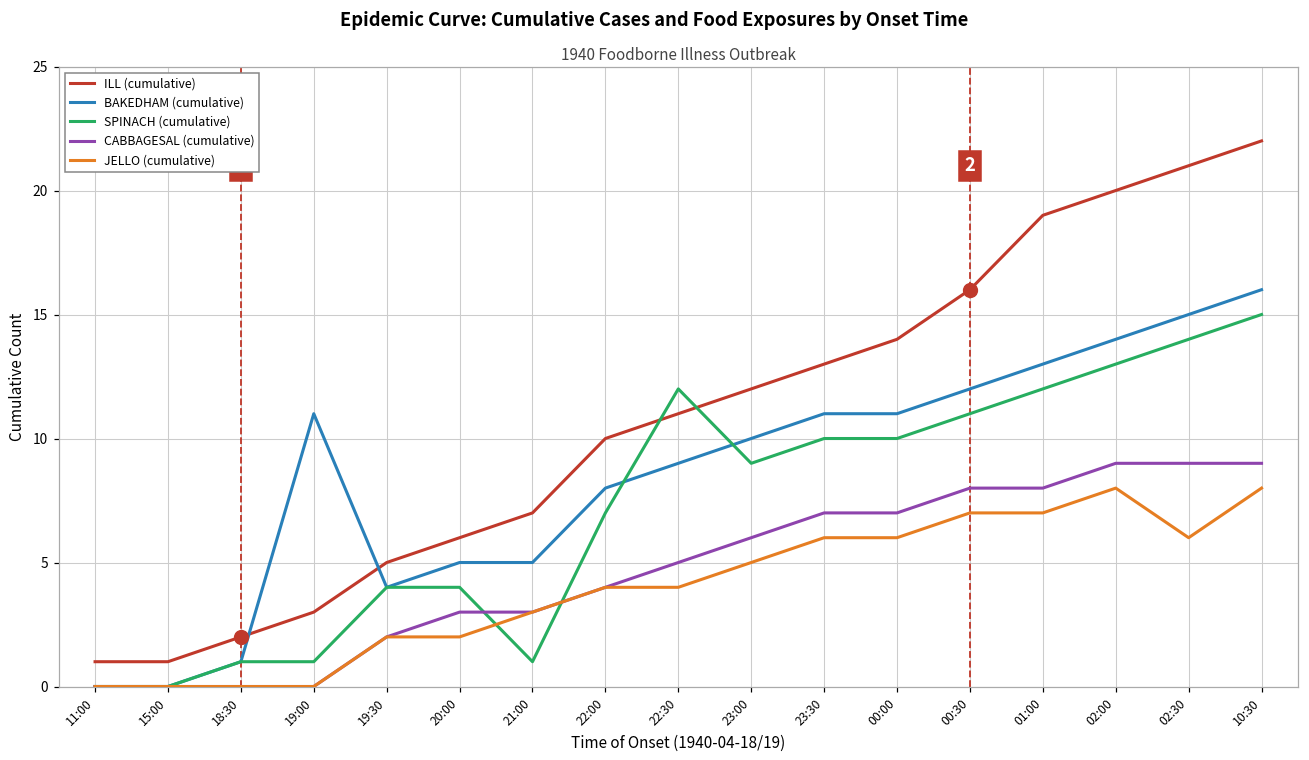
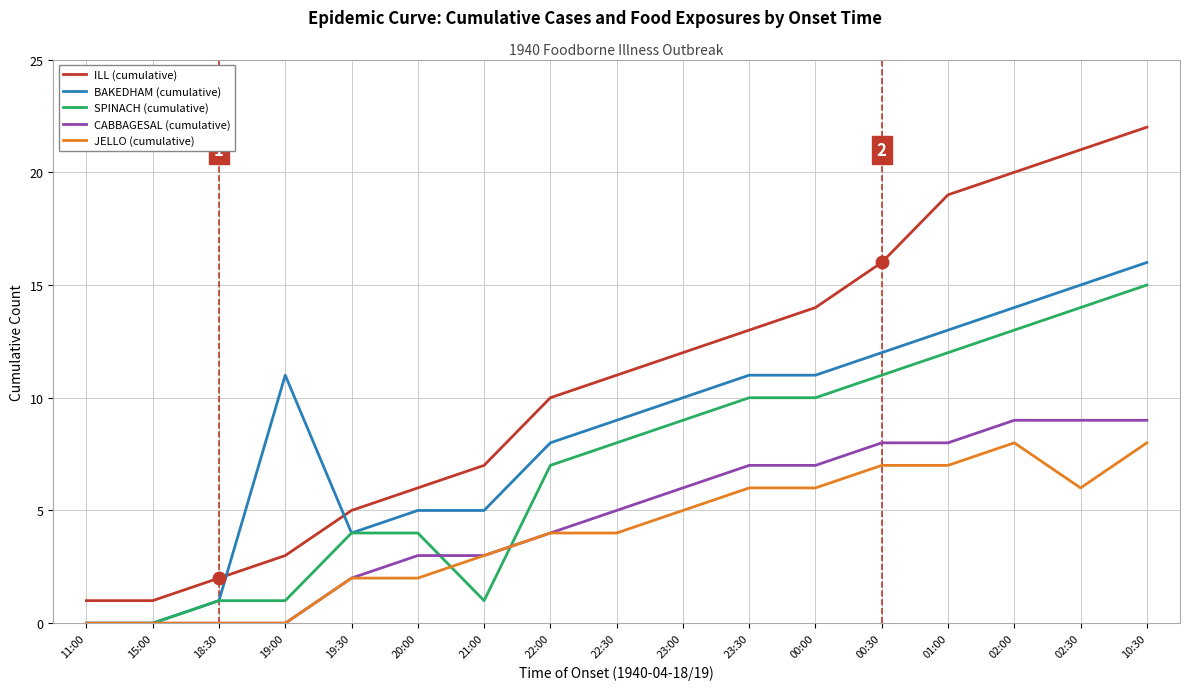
  {
    "BAKEDHAM (cumulative)": {
      "19:00": 11,
      "20:00": 5,
      "21:00": 5,
      "22:00": 8,
      "22:30": 9,
      "23:00": 10,
      "23:30": 11,
      "00:00": 11,
      "00:30": 12,
      "01:00": 13,
      "02:00": 14,
      "02:30": 15,
      "10:30": 16
    },
    "SPINACH (cumulative)": {
      "19:00": 1,
      "20:00": 4,
      "21:00": 1,
      "22:00": 7,
-     "22:30": 12,
+     "22:30": 8,
      "23:00": 9,
      "23:30": 10,
      "00:00": 10,
      "00:30": 11,
      "01:00": 12,
      "02:00": 13,
      "02:30": 14,
      "10:30": 15
    },
    "CABBAGESAL (cumulative)": {
      "20:00": 3,
      "22:30": 5,
      "23:00": 6,
      "23:30": 7,
      "00:00": 7,
      "00:30": 8,
      "01:00": 8,
      "02:00": 9,
      "02:30": 9,
      "10:30": 9
    },
    "JELLO (cumulative)": {
      "20:00": 2,
      "22:30": 4,
      "23:00": 5,
      "23:30": 6,
      "00:00": 6,
      "00:30": 7,
      "01:00": 7,
      "02:00": 8,
      "02:30": 6,
      "10:30": 8
    }
  }
